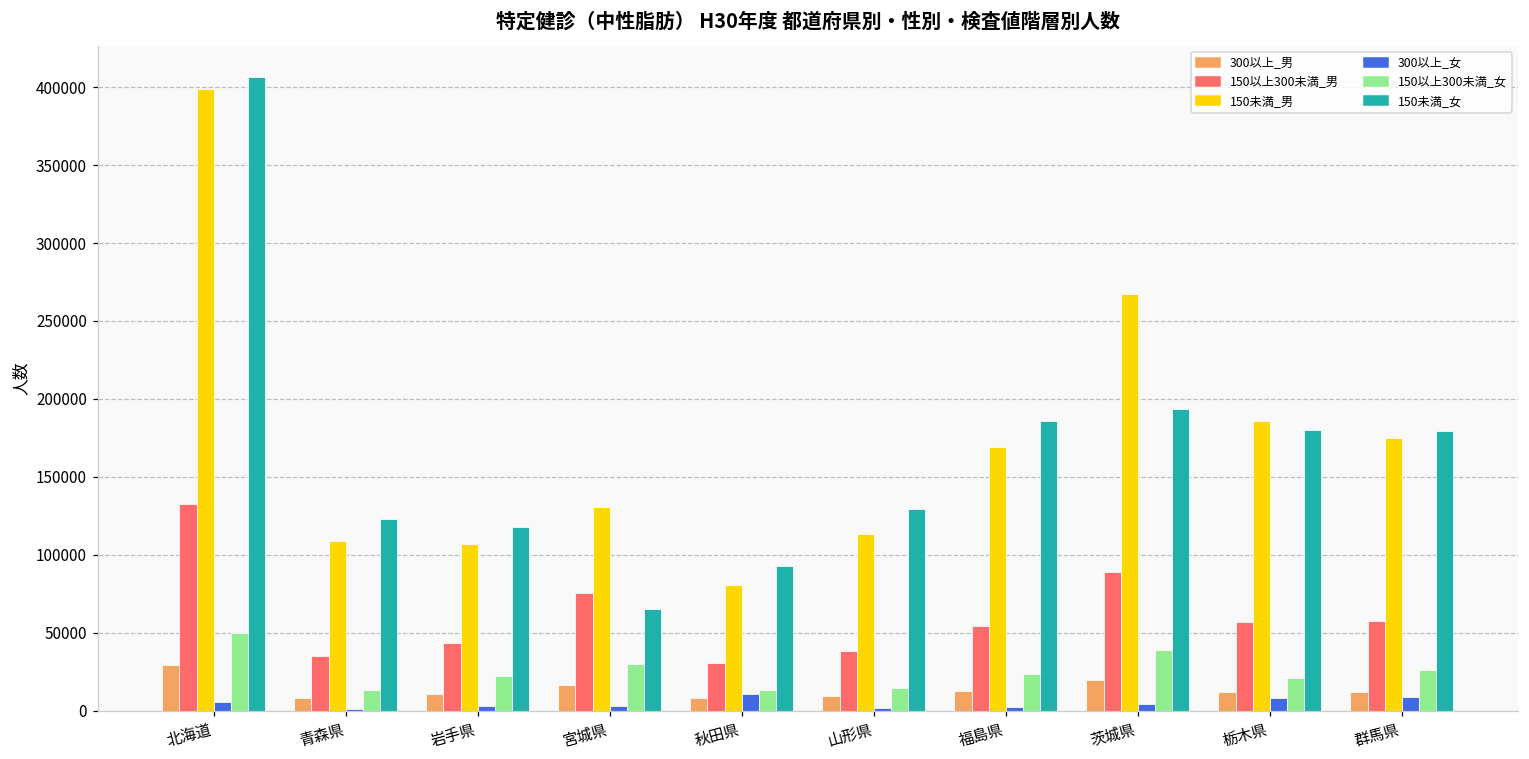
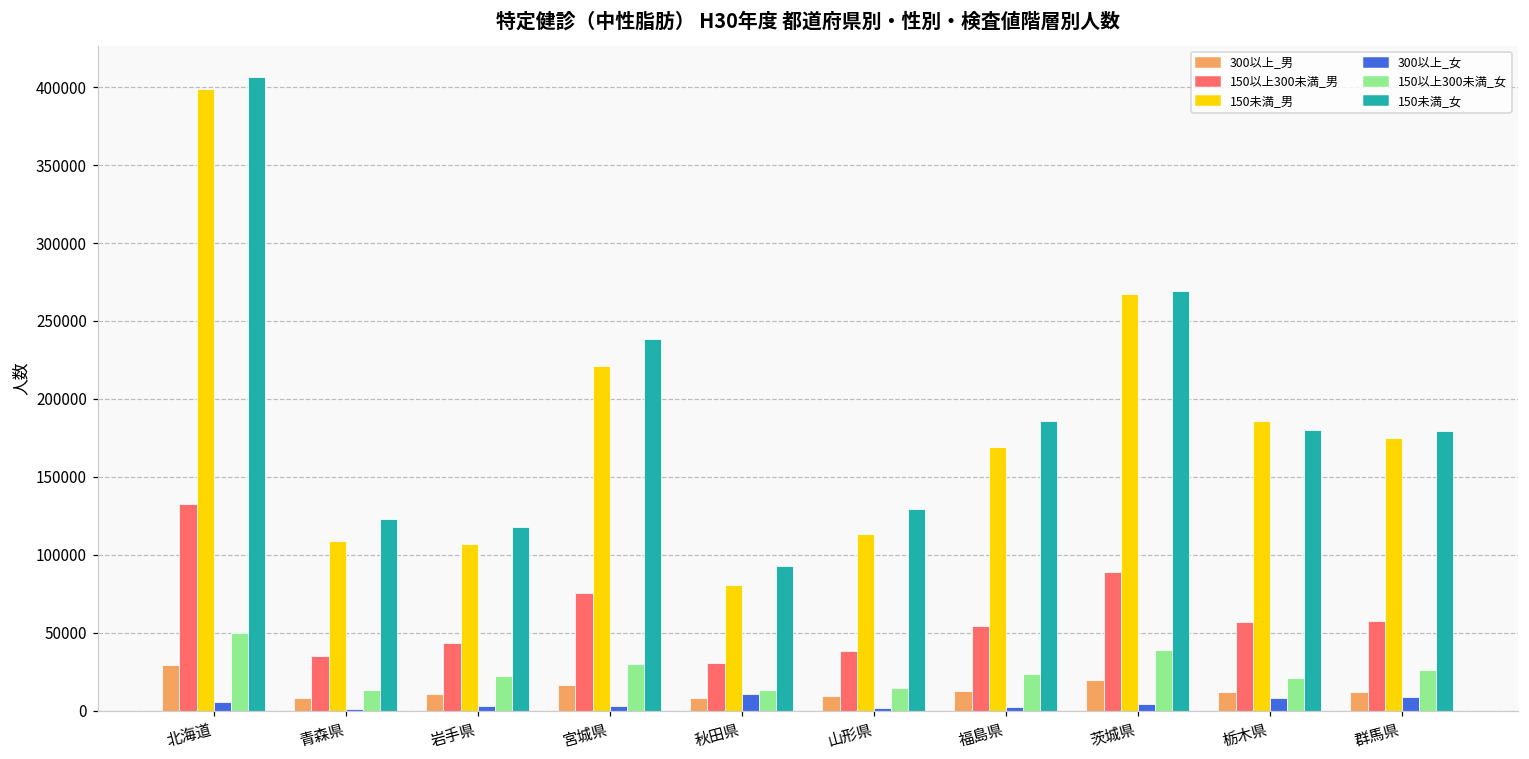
  {
    "150未満_男": {
      "北海道": 399000,
      "青森県": 108000,
      "岩手県": 107000,
-     "宮城県": 130000,
+     "宮城県": 221000,
      "秋田県": 81000,
      "山形県": 113000,
      "福島県": 169000,
      "茨城県": 267000,
      "栃木県": 186000,
      "群馬県": 175000
    },
    "300以上_女": {
      "北海道": 6000,
      "岩手県": 3000,
      "宮城県": 3000,
      "秋田県": 11000,
      "福島県": 2000,
      "茨城県": 4000,
      "栃木県": 8000,
      "群馬県": 8000
    },
    "150以上300未満_女": {
      "北海道": 50000,
      "青森県": 13000,
      "岩手県": 22000,
      "宮城県": 30000,
      "秋田県": 13000,
      "山形県": 15000,
      "福島県": 24000,
      "茨城県": 39000,
      "栃木県": 21000,
      "群馬県": 26000
    },
    "150未満_女": {
      "北海道": 406000,
      "青森県": 123000,
      "岩手県": 118000,
-     "宮城県": 65000,
+     "宮城県": 238000,
      "秋田県": 93000,
      "山形県": 129000,
      "福島県": 186000,
-     "茨城県": 194000,
+     "茨城県": 269000,
      "栃木県": 180000,
      "群馬県": 179000
    }
  }
